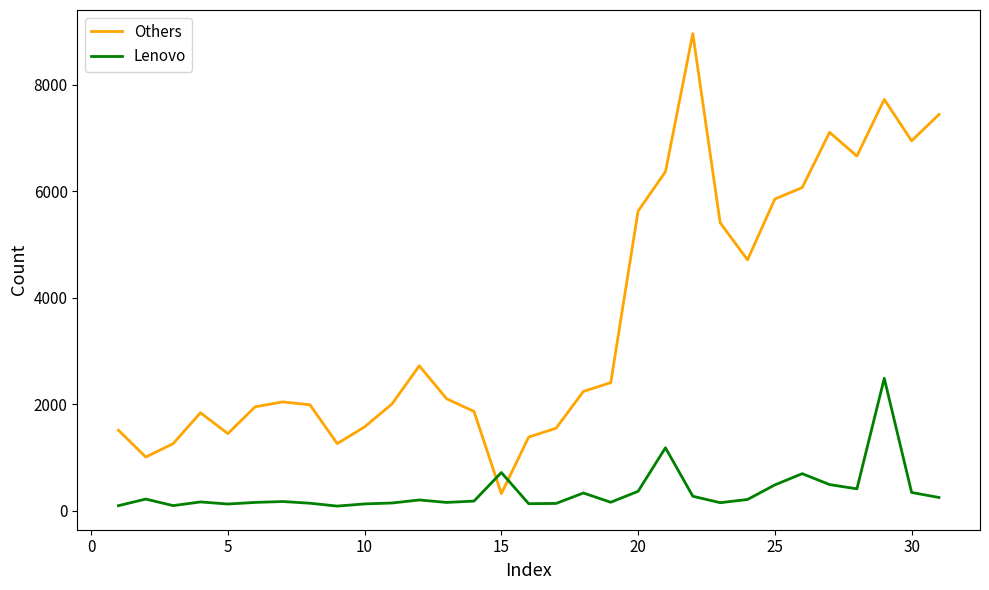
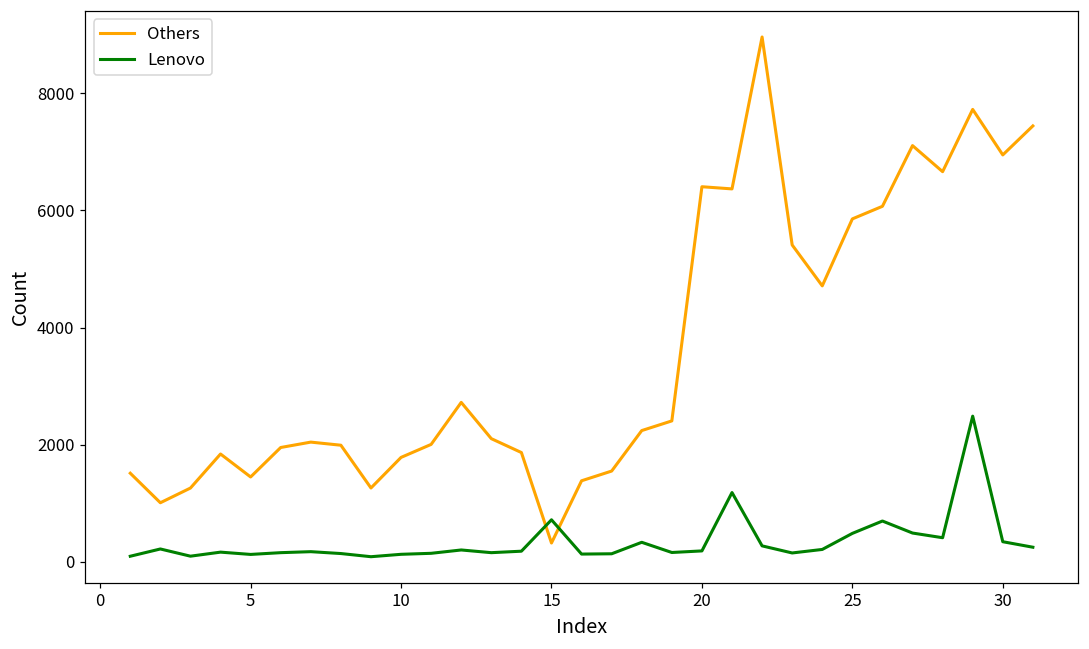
  {
    "Others": {
      "5": 1400,
-     "10": 1600,
+     "10": 1800,
      "15": 300,
-     "20": 5600,
+     "20": 6400,
      "25": 5900,
      "30": 6900
    },
    "Lenovo": {
      "5": 100,
      "10": 100,
      "15": 700,
-     "20": 400,
+     "20": 200,
      "25": 500,
      "30": 300
    }
  }
